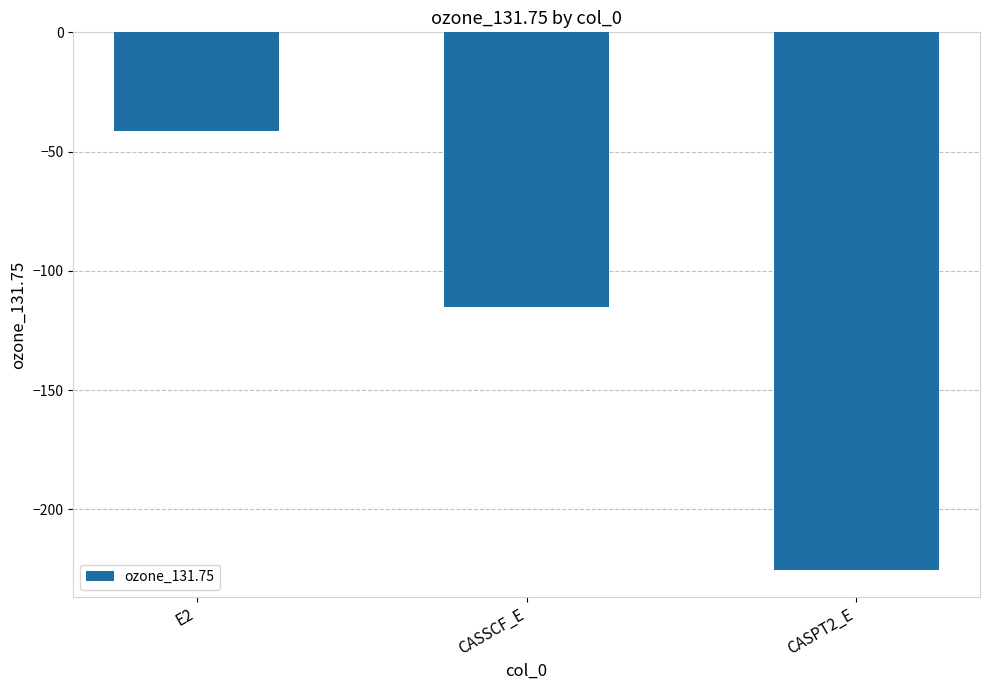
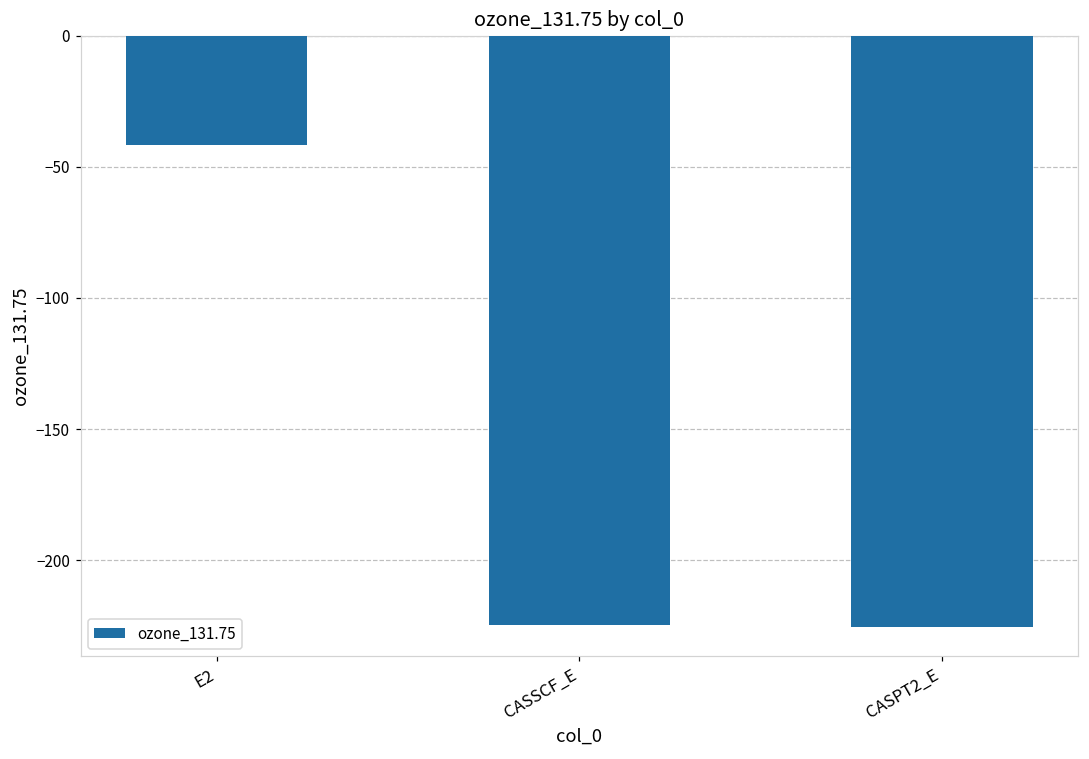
  {
    "E2": -42,
-   "CASSCF_E": -115,
+   "CASSCF_E": -225,
    "CASPT2_E": -225
  }
